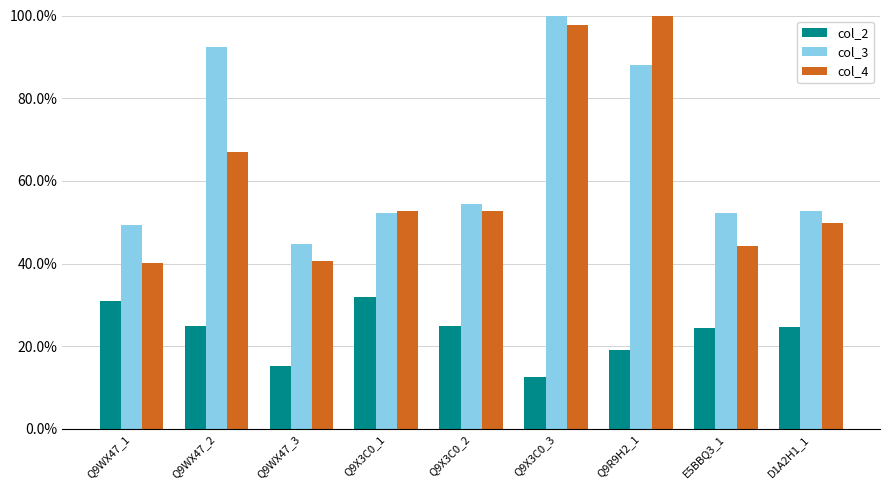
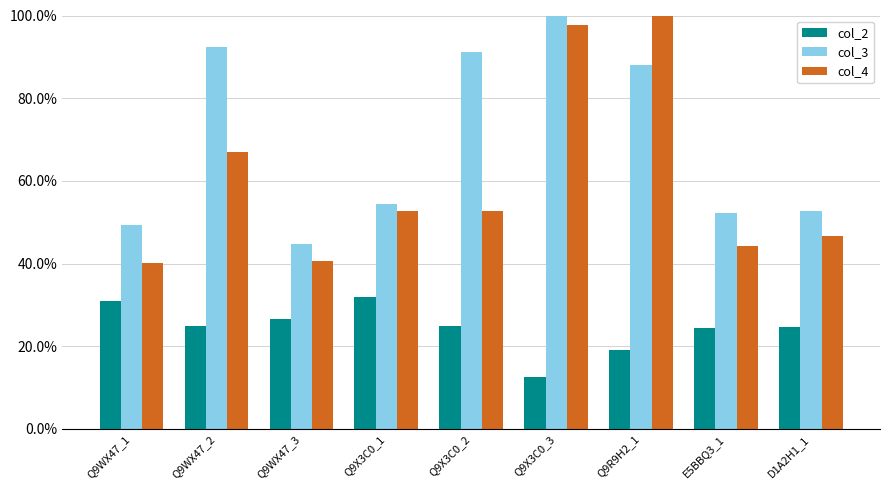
  {
    "col_2": {
      "Q9WX47_1": "31%",
      "Q9WX47_2": "25%",
-     "Q9WX47_3": "15%",
+     "Q9WX47_3": "27%",
      "Q9X3C0_1": "32%",
      "Q9X3C0_2": "25%",
      "Q9X3C0_3": "13%",
      "Q9R9H2_1": "19%",
      "E5BBQ3_1": "24%",
      "D1A2H1_1": "25%"
    },
    "col_3": {
      "Q9WX47_1": "49%",
      "Q9WX47_2": "92%",
      "Q9WX47_3": "45%",
-     "Q9X3C0_1": "52%",
-     "Q9X3C0_2": "54%",
+     "Q9X3C0_1": "54%",
+     "Q9X3C0_2": "91%",
      "Q9X3C0_3": "100%",
      "Q9R9H2_1": "88%",
      "E5BBQ3_1": "52%",
      "D1A2H1_1": "53%"
    },
    "col_4": {
      "Q9WX47_1": "40%",
      "Q9WX47_2": "67%",
      "Q9WX47_3": "41%",
      "Q9X3C0_1": "53%",
      "Q9X3C0_2": "53%",
      "Q9X3C0_3": "98%",
      "Q9R9H2_1": "100%",
      "E5BBQ3_1": "44%",
-     "D1A2H1_1": "50%"
+     "D1A2H1_1": "47%"
    }
  }
